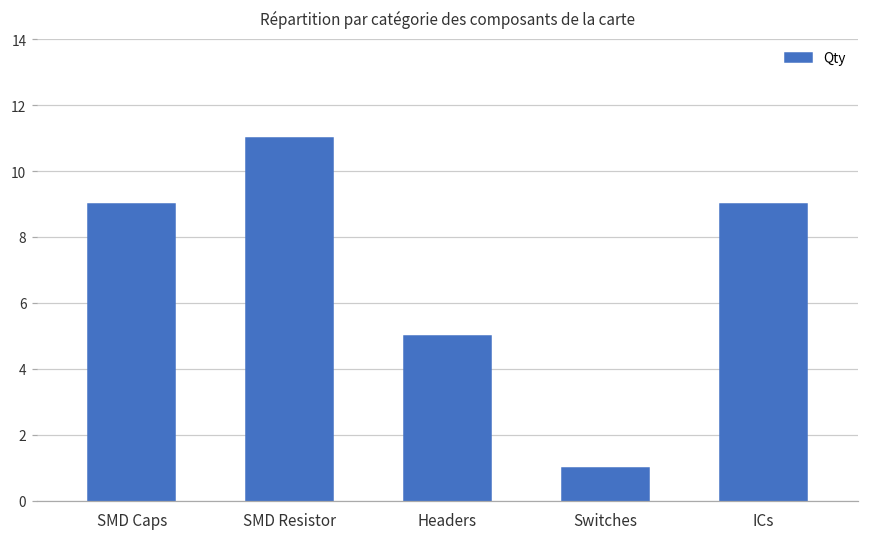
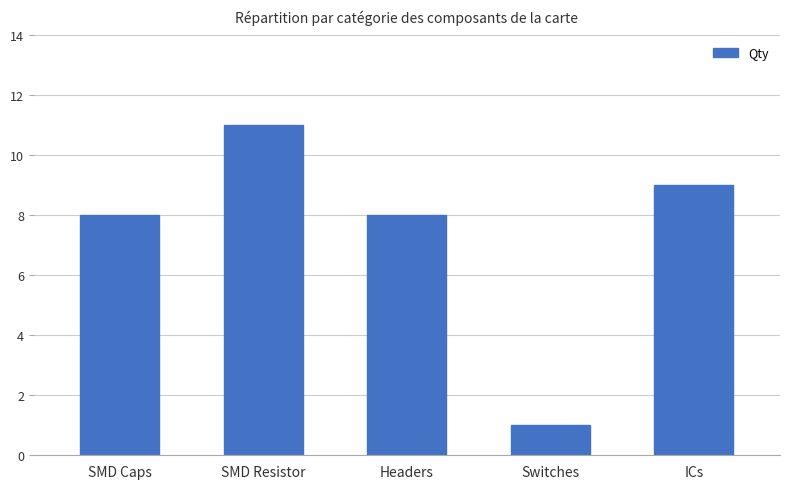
  {
-   "SMD Caps": 9,
+   "SMD Caps": 8,
    "SMD Resistor": 11,
-   "Headers": 5,
+   "Headers": 8,
    "Switches": 1,
    "ICs": 9
  }
